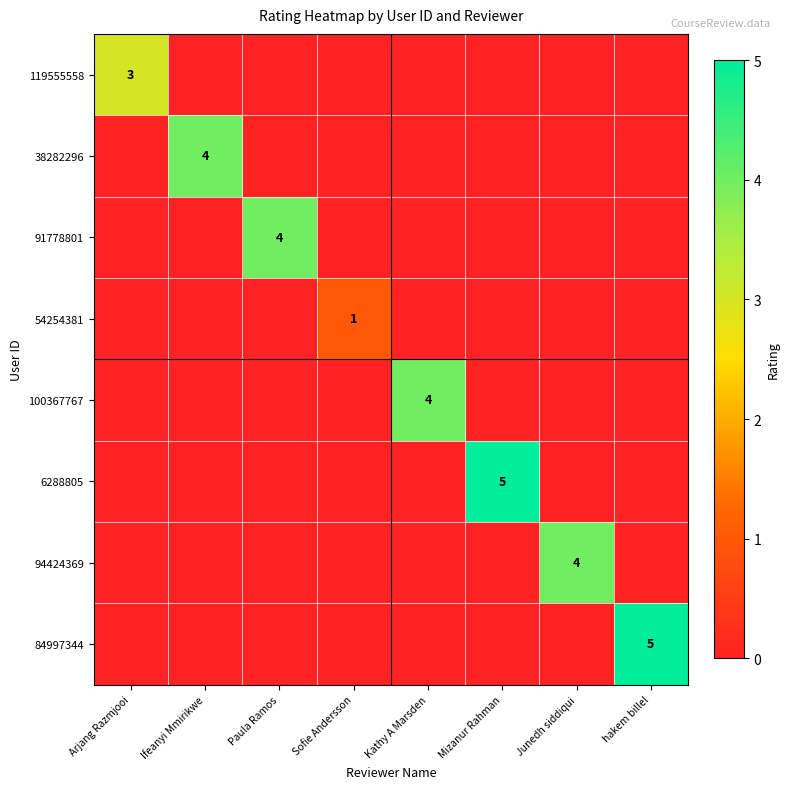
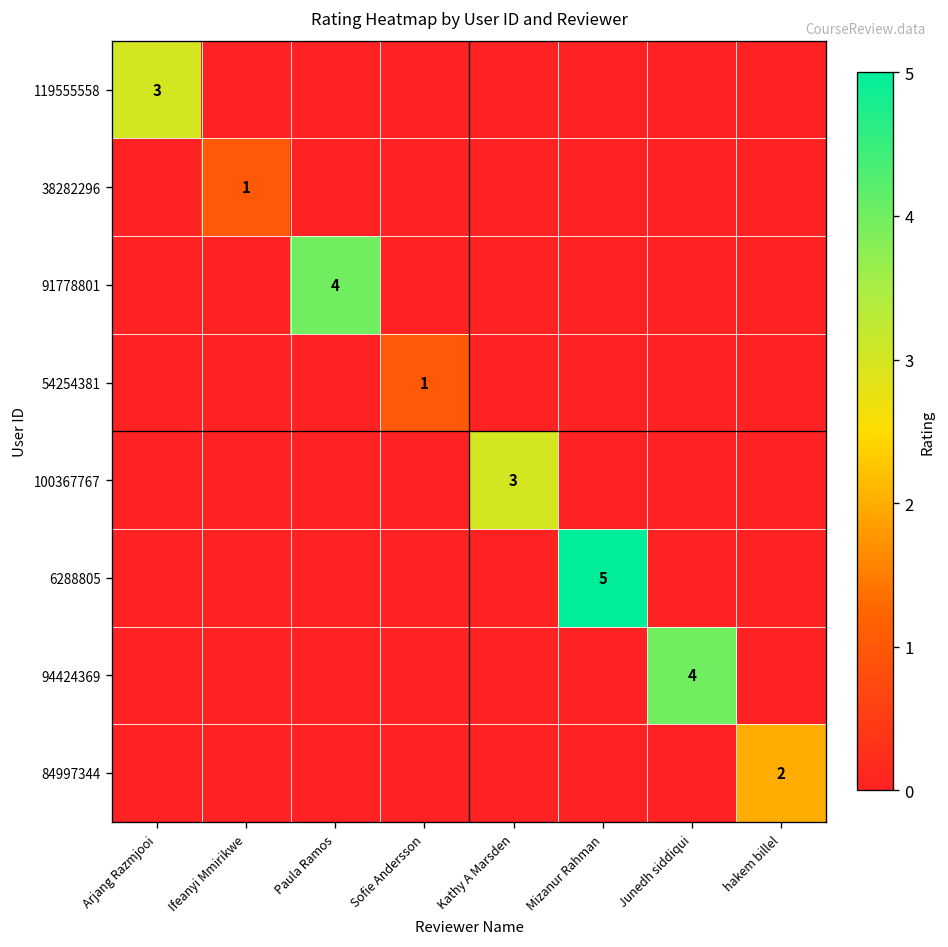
  {
    "119555558": {
      "Arjang Razmjooi": 3
    },
    "38282296": {
-     "Ifeanyi Mmirikwe": 4
+     "Ifeanyi Mmirikwe": 1
    },
    "91778801": {
      "Paula Ramos": 4
    },
    "54254381": {
      "Sofie Andersson": 1
    },
    "100367767": {
-     "Kathy A Marsden": 4
+     "Kathy A Marsden": 3
    },
    "6288805": {
      "Mizanur Rahman": 5
    },
    "94424369": {
      "Junedh siddiqui": 4
    },
    "84997344": {
-     "hakem billel": 5
+     "hakem billel": 2
    }
  }
